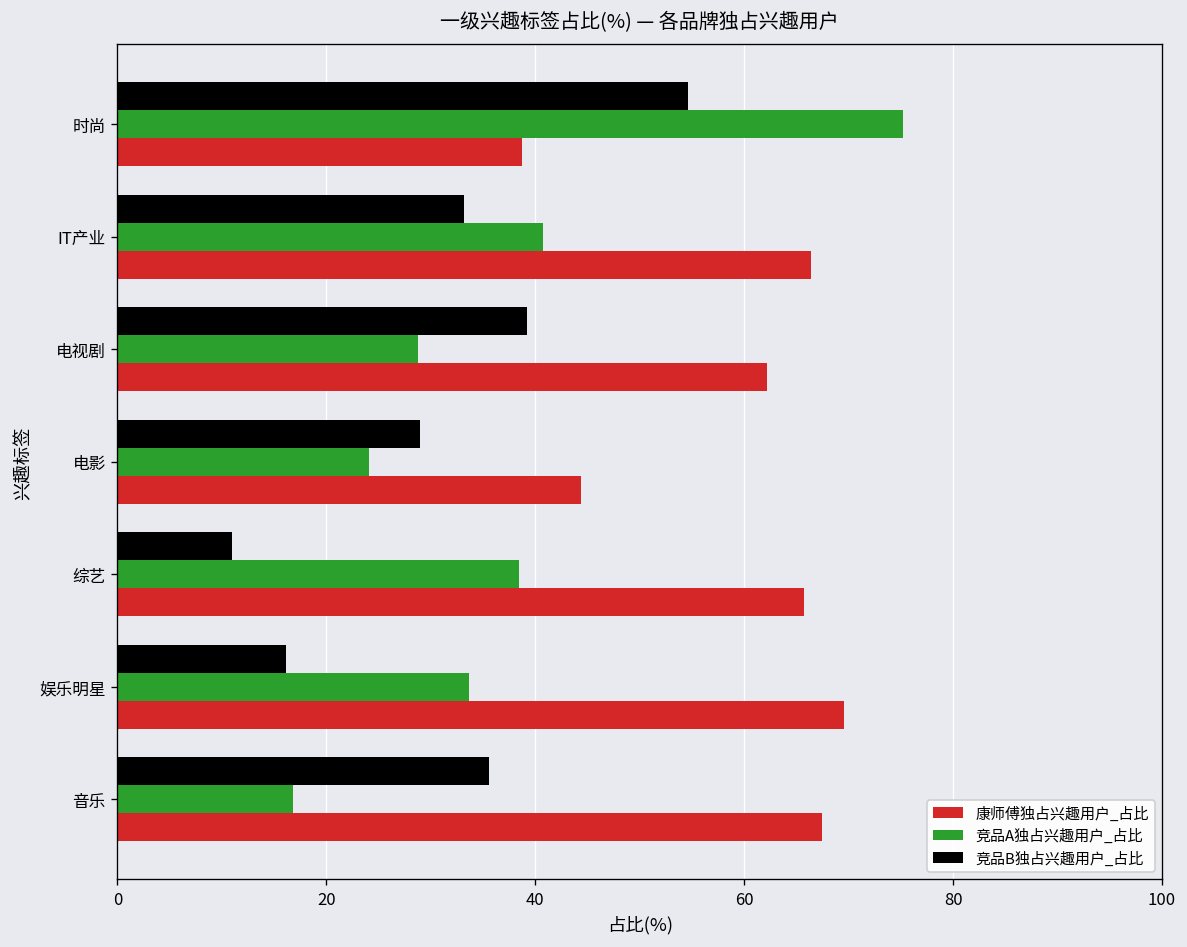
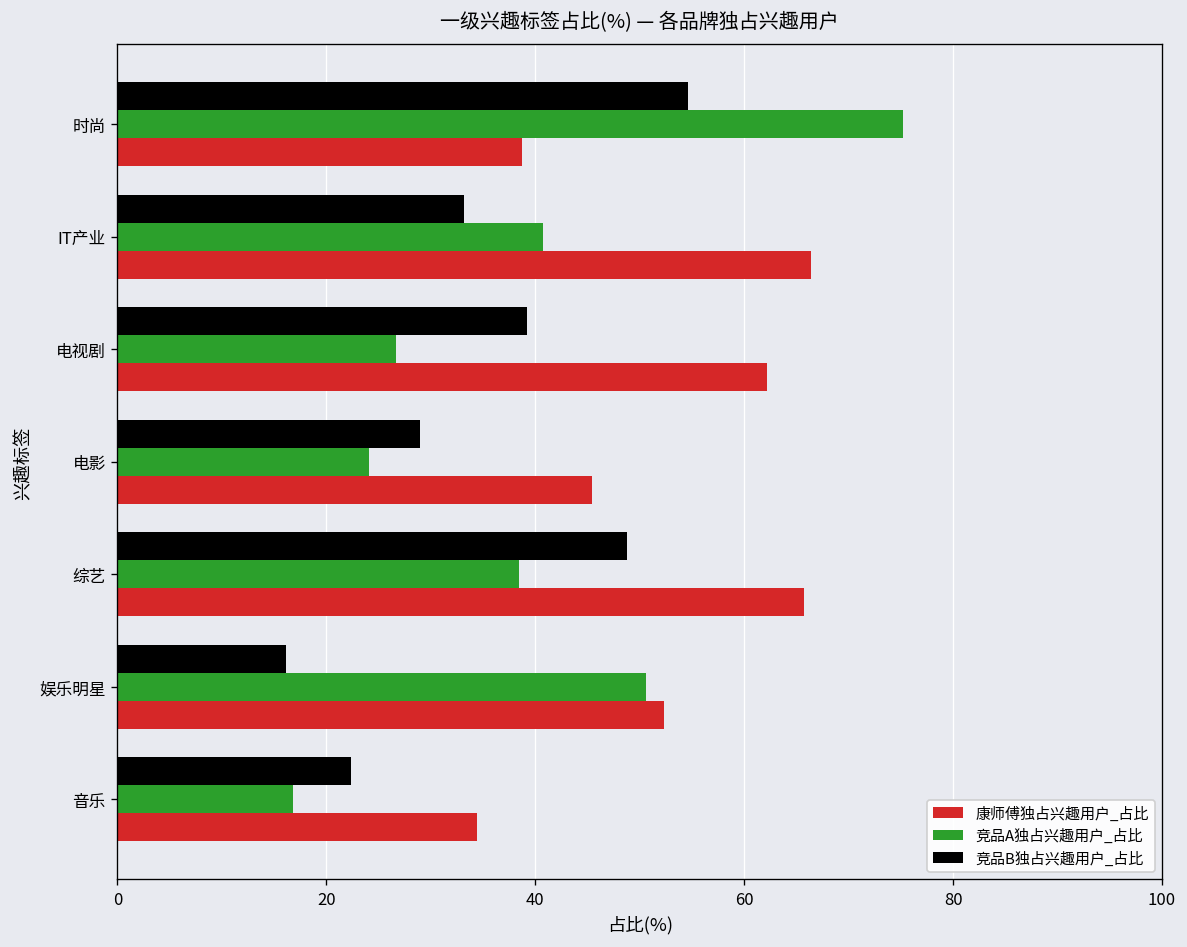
  {
    "康师傅独占兴趣用户_占比": {
      "时尚": 39,
      "IT产业": 66,
      "电视剧": 62,
-     "电影": 44,
+     "电影": 45,
      "综艺": 66,
-     "娱乐明星": 70,
-     "音乐": 67
+     "娱乐明星": 52,
+     "音乐": 34
    },
    "竞品A独占兴趣用户_占比": {
      "时尚": 75,
      "IT产业": 41,
-     "电视剧": 29,
+     "电视剧": 27,
      "电影": 24,
      "综艺": 38,
-     "娱乐明星": 34,
+     "娱乐明星": 51,
      "音乐": 17
    },
    "竞品B独占兴趣用户_占比": {
      "时尚": 55,
      "IT产业": 33,
      "电视剧": 39,
      "电影": 29,
-     "综艺": 11,
+     "综艺": 49,
      "娱乐明星": 16,
-     "音乐": 36
+     "音乐": 22
    }
  }
